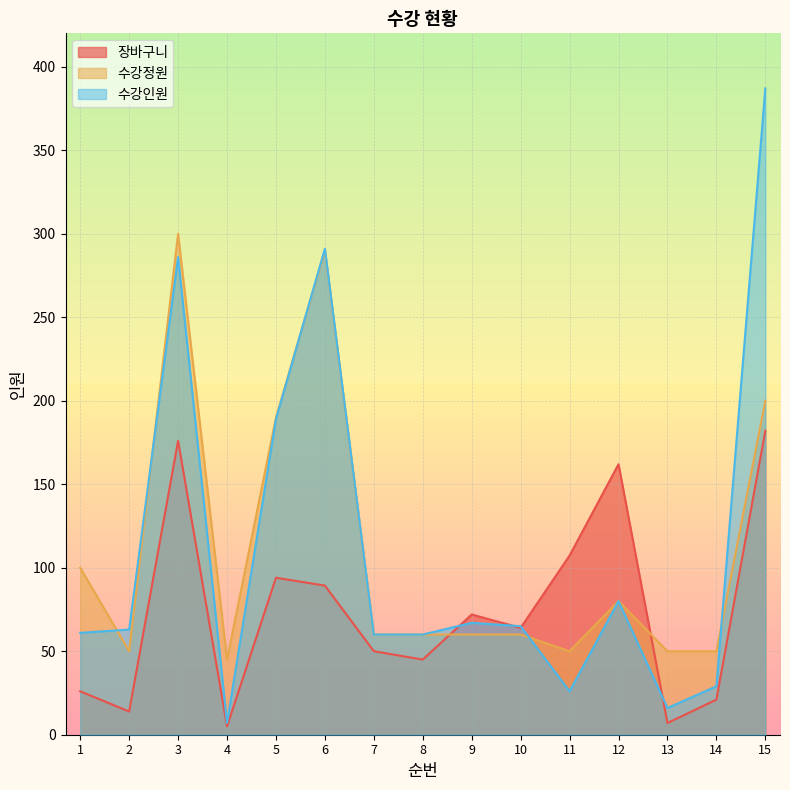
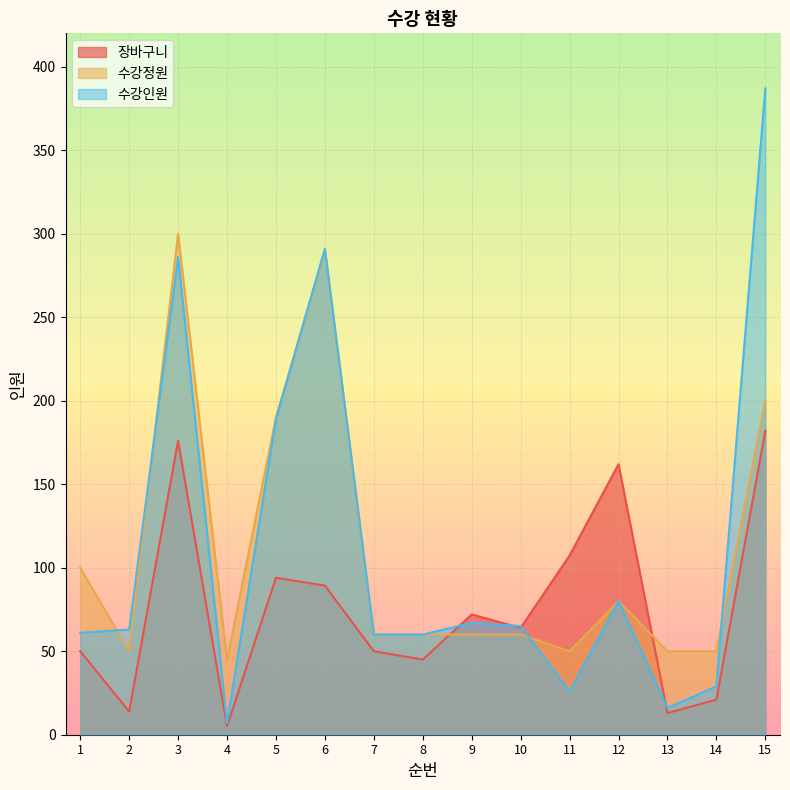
  {
    "장바구니": {
-     "1": 26,
+     "1": 50,
      "2": 14,
      "3": 176,
      "4": 5,
      "5": 94,
      "6": 89,
      "7": 50,
      "8": 45,
      "9": 72,
      "11": 107,
      "12": 162,
-     "13": 7,
+     "13": 13,
      "14": 21,
      "15": 182
    },
    "수강정원": {
      "1": 100,
      "2": 50,
      "3": 300,
      "4": 45,
      "9": 60,
      "10": 60,
      "11": 50,
      "13": 50,
      "14": 50,
      "15": 200
    },
    "수강인원": {
      "1": 61,
      "2": 63,
      "3": 286,
      "4": 7,
      "9": 67,
      "11": 26,
      "13": 16,
      "14": 29,
      "15": 387
    }
  }
